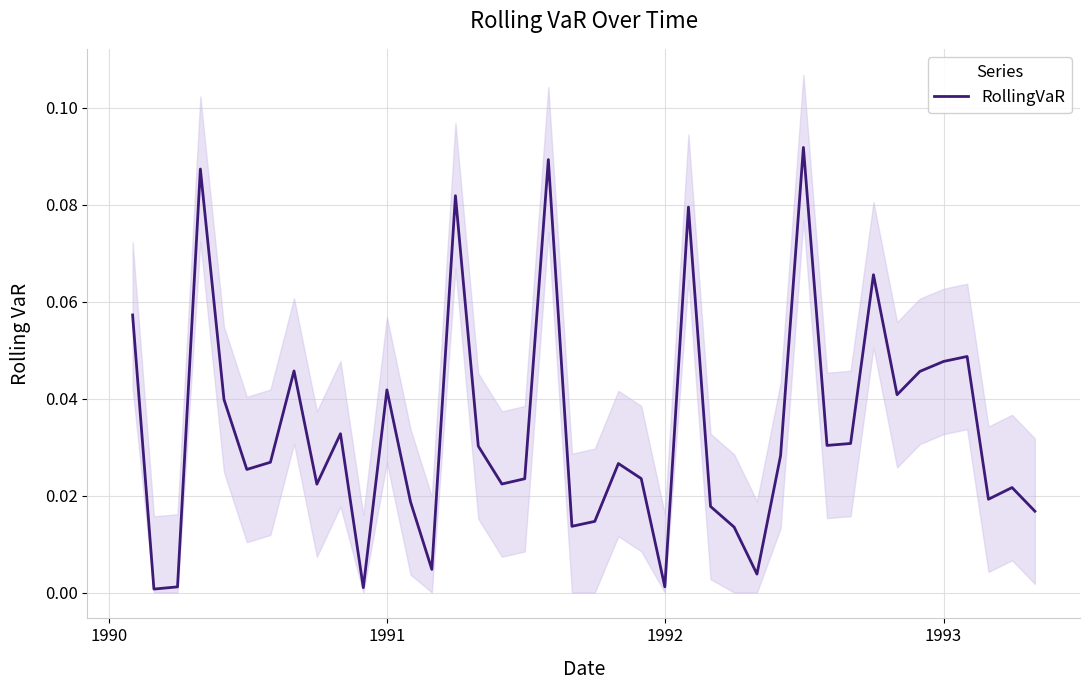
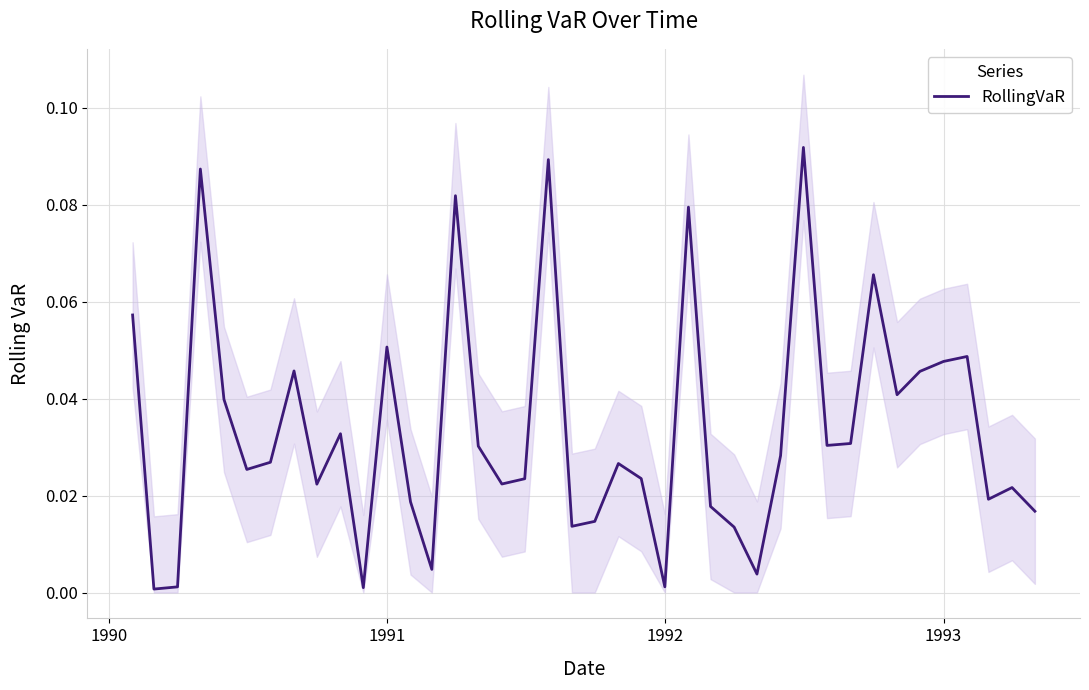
  {
    "RollingVaR": {
-     "1991": 0.042,
+     "1991": 0.051,
      "1992": 0.001,
      "1993": 0.048
    }
  }
